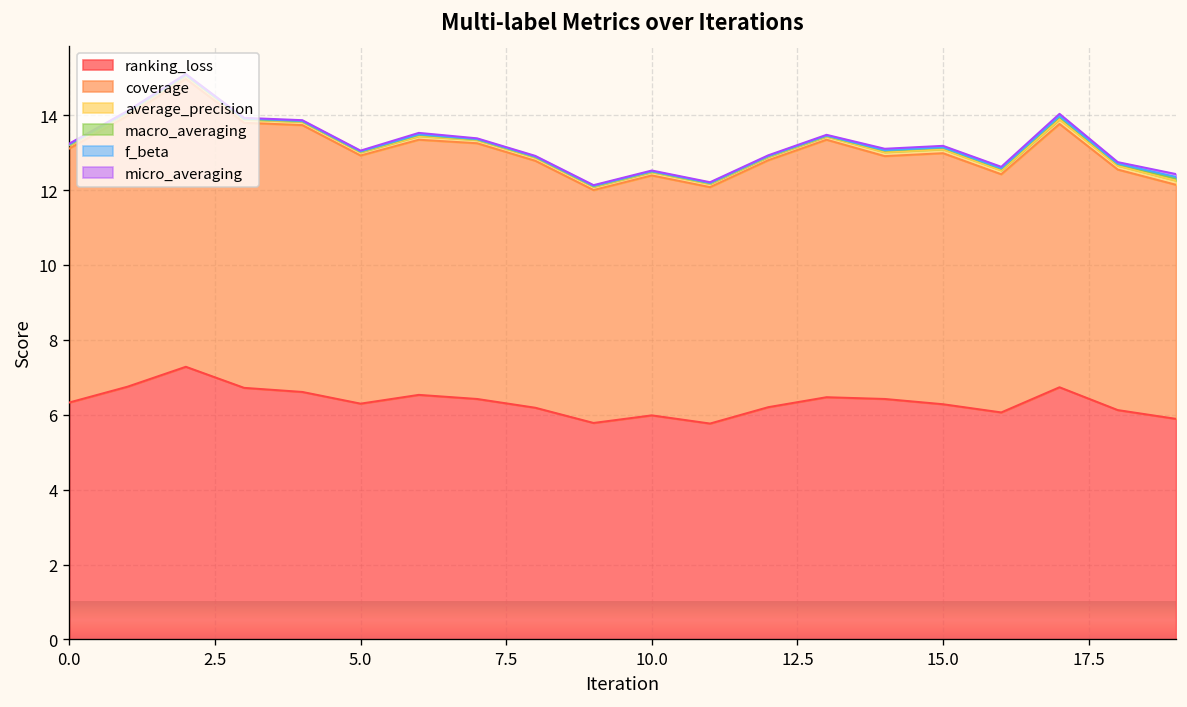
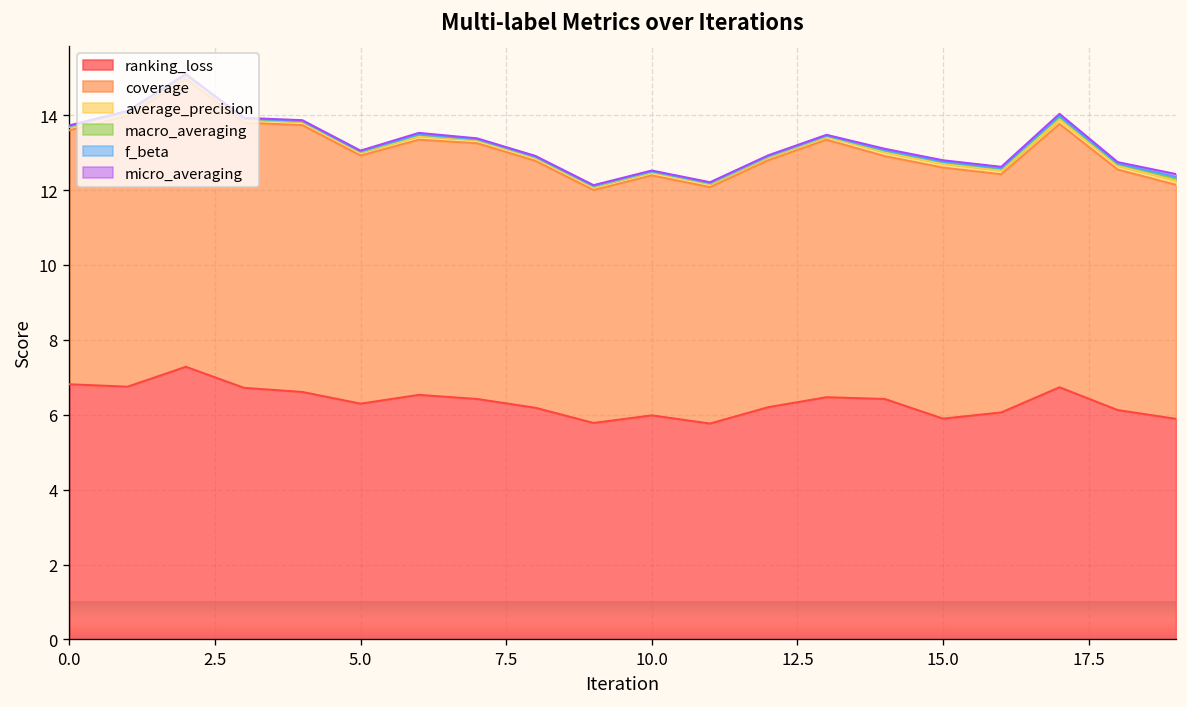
  {
    "ranking_loss": {
-     "0.0": 6.3,
+     "0.0": 6.8,
      "5.0": 6.3,
      "10.0": 6.0,
-     "15.0": 6.3
+     "15.0": 5.9
    },
    "coverage": {
      "0.0": 6.8,
      "5.0": 6.6,
      "10.0": 6.4,
      "15.0": 6.7
    }
  }
